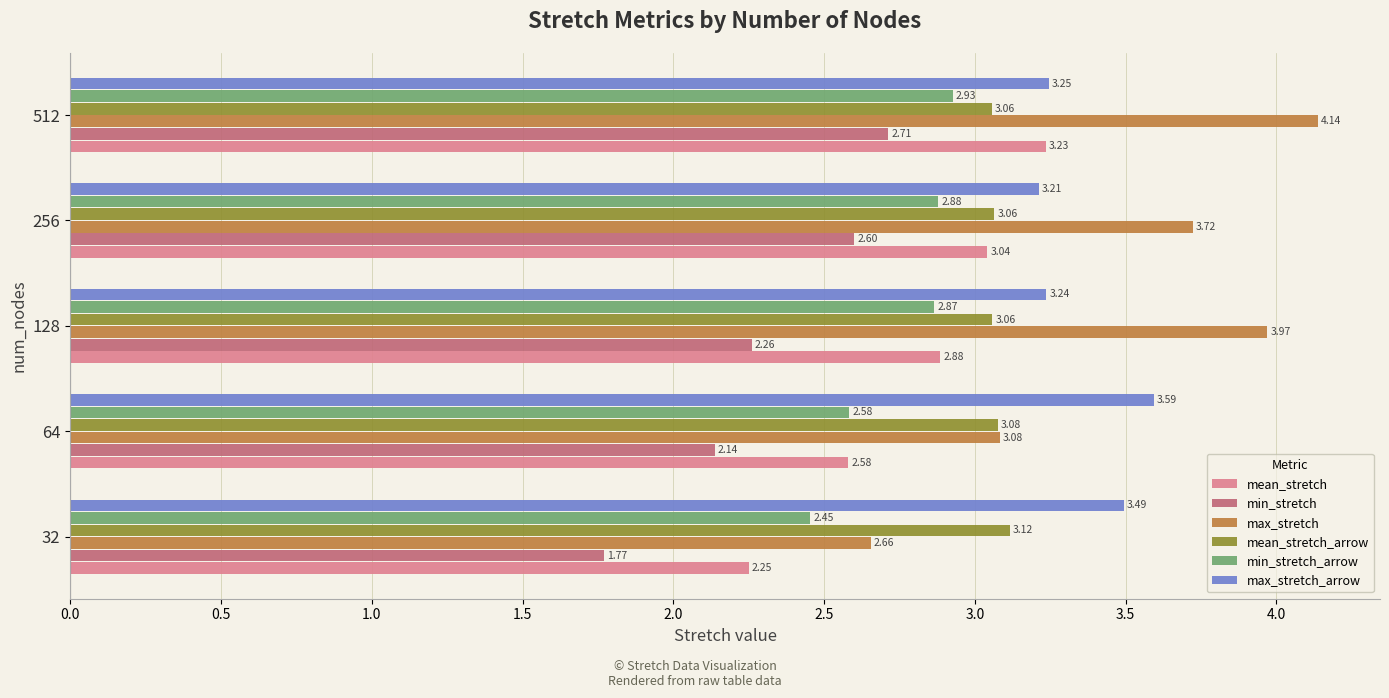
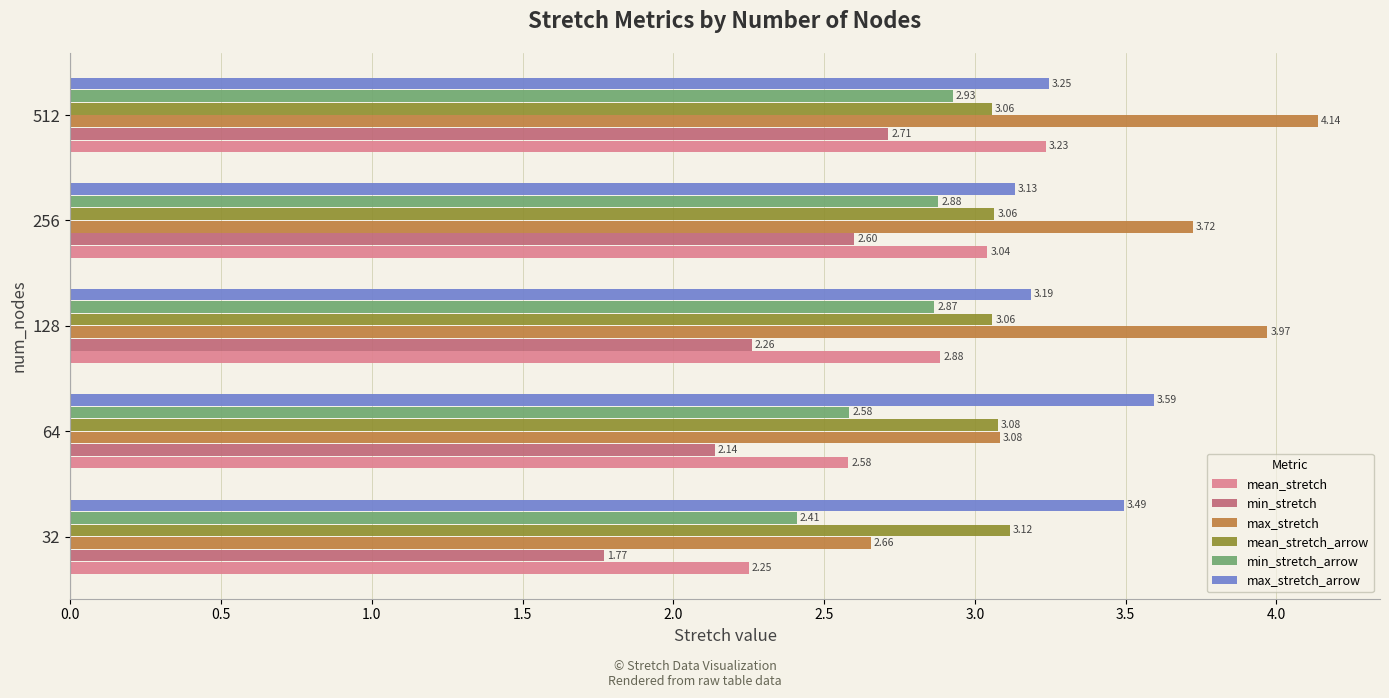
  {
    "min_stretch_arrow": {
      "512": 2.93,
      "256": 2.88,
      "128": 2.87,
      "64": 2.58,
-     "32": 2.45
+     "32": 2.41
    },
    "max_stretch_arrow": {
      "512": 3.25,
-     "256": 3.21,
-     "128": 3.24,
+     "256": 3.13,
+     "128": 3.19,
      "64": 3.59,
      "32": 3.49
    }
  }
